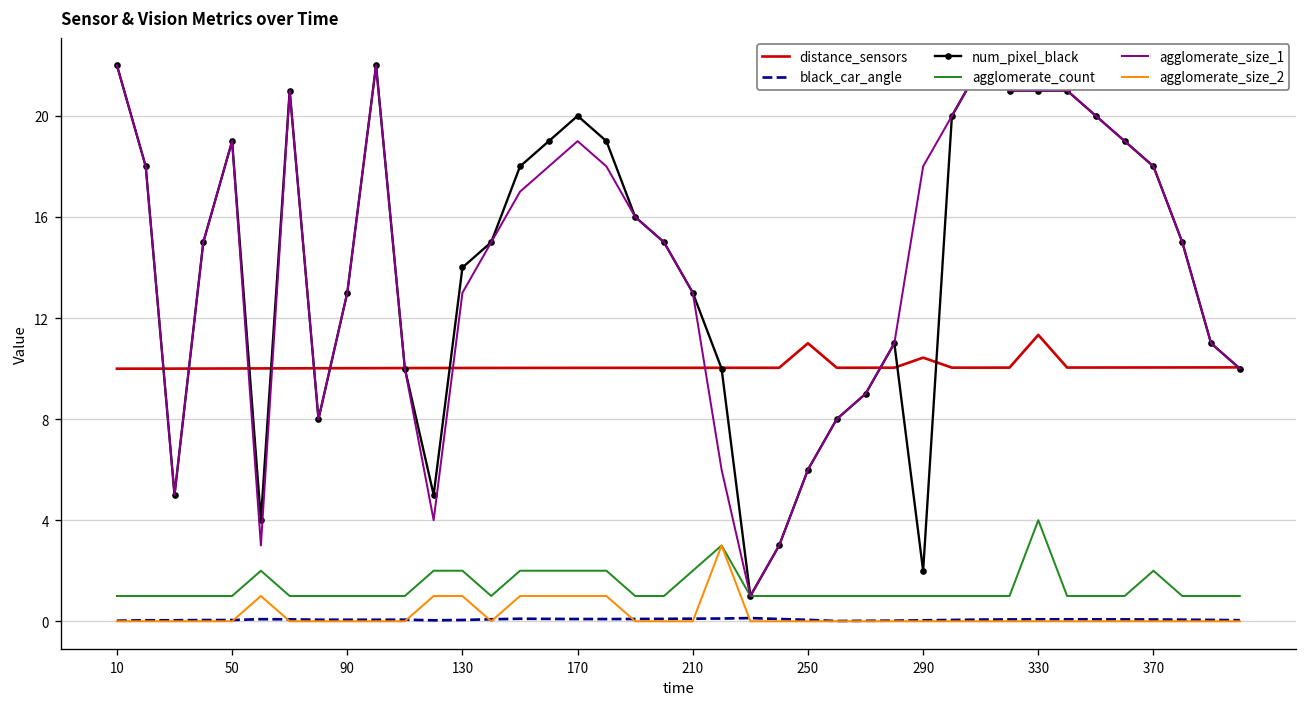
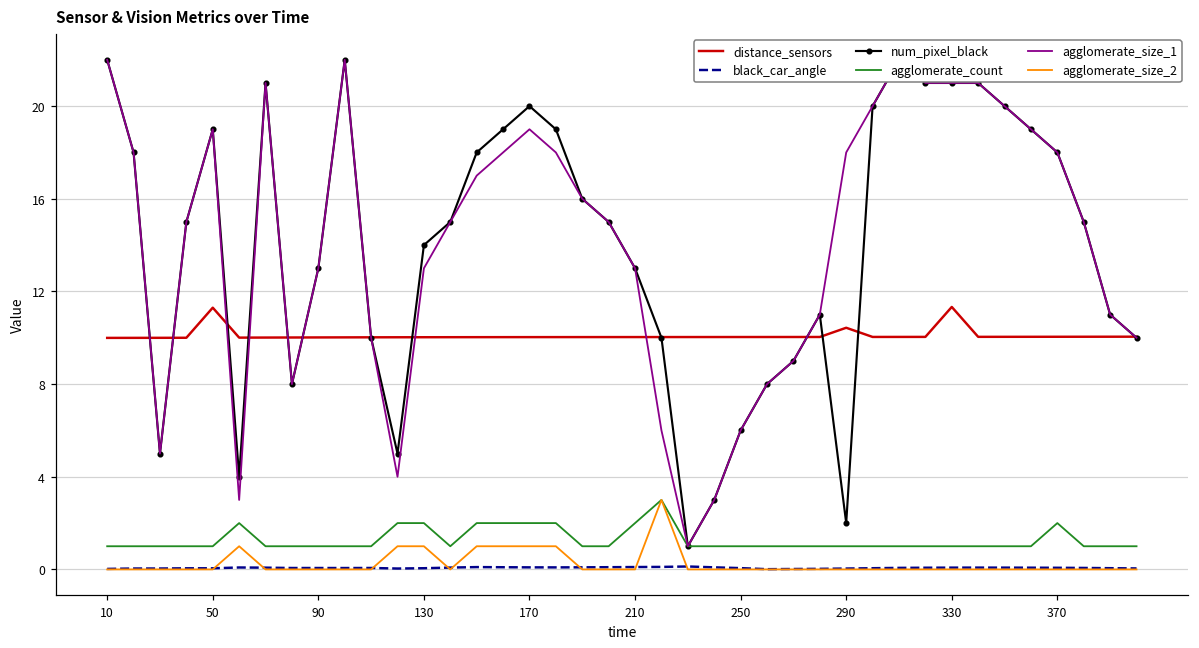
  {
    "distance_sensors": {
      "10": 10.0,
-     "50": 10.0,
+     "50": 11.3,
      "90": 10.0,
      "130": 10.0,
      "170": 10.0,
      "210": 10.0,
-     "250": 11.0,
+     "250": 10.0,
      "290": 10.4,
      "330": 11.3,
      "370": 10.0
    },
    "black_car_angle": {
      "130": 0.1,
      "170": 0.1
    },
    "num_pixel_black": {
      "130": 14.0,
      "170": 20.0,
      "290": 2.0
    },
    "agglomerate_count": {
      "10": 1,
      "50": 1,
      "90": 1,
      "130": 2,
      "170": 2,
      "210": 2,
      "250": 1,
      "290": 1,
-     "330": 4,
+     "330": 1,
      "370": 2
    },
    "agglomerate_size_1": {
      "130": 13.0,
      "170": 19.0,
      "290": 18.0
    },
    "agglomerate_size_2": {
      "130": 1.0,
      "170": 1.0
    }
  }
